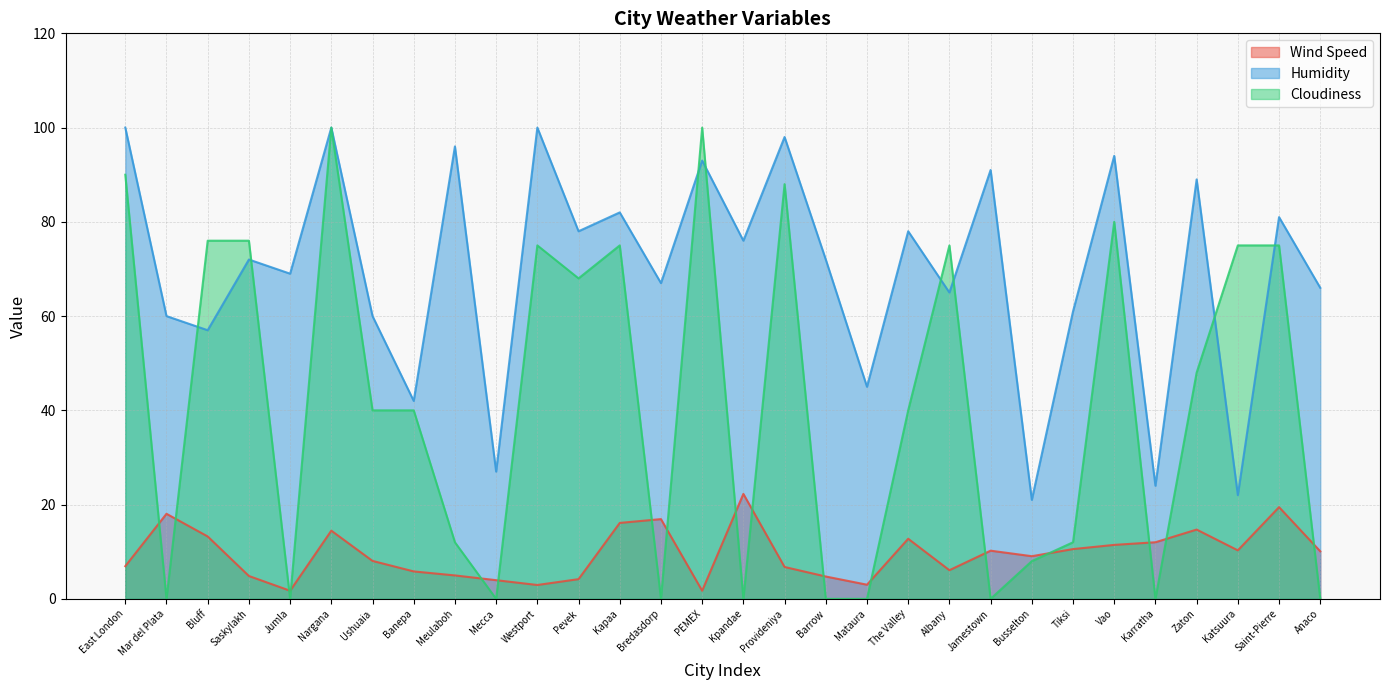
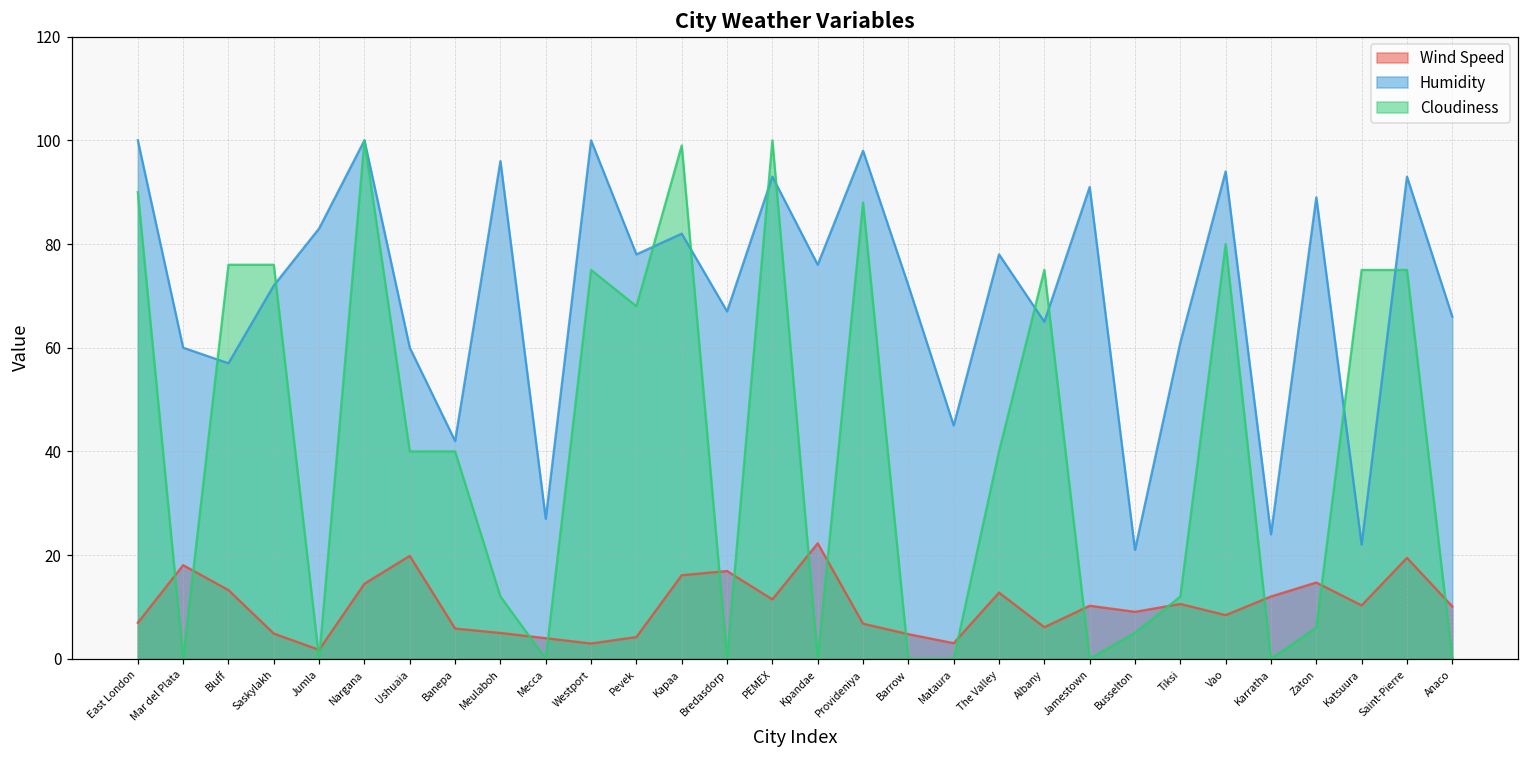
  {
    "Wind Speed": {
      "East London": 7,
      "Mar del Plata": 18,
      "Bluff": 13,
      "Saskylakh": 5,
      "Jumla": 2,
      "Nargana": 14,
-     "Ushuaia": 8,
+     "Ushuaia": 20,
      "Banepa": 6,
      "Meulaboh": 5,
      "Mecca": 4,
      "Westport": 3,
      "Pevek": 4,
      "Kapaa": 16,
      "Bredasdorp": 17,
-     "PEMEX": 2,
+     "PEMEX": 11,
      "Kpandae": 22,
      "Provideniya": 7,
      "Barrow": 5,
      "Mataura": 3,
      "The Valley": 13,
      "Albany": 6,
      "Jamestown": 10,
      "Busselton": 9,
      "Tiksi": 11,
-     "Vao": 11,
+     "Vao": 8,
      "Karratha": 12,
      "Zaton": 15,
      "Katsuura": 10,
      "Saint-Pierre": 19,
      "Anaco": 10
    },
    "Humidity": {
      "East London": 100,
      "Mar del Plata": 60,
      "Bluff": 57,
      "Saskylakh": 72,
-     "Jumla": 69,
+     "Jumla": 83,
      "Ushuaia": 60,
      "Banepa": 42,
      "Meulaboh": 96,
      "Mecca": 27,
      "Westport": 100,
      "Pevek": 78,
      "Kapaa": 82,
      "Bredasdorp": 67,
      "PEMEX": 93,
      "Kpandae": 76,
      "Provideniya": 98,
      "Barrow": 72,
      "Mataura": 45,
      "The Valley": 78,
      "Albany": 65,
      "Jamestown": 91,
      "Busselton": 21,
      "Tiksi": 61,
      "Vao": 94,
      "Karratha": 24,
      "Zaton": 89,
      "Katsuura": 22,
-     "Saint-Pierre": 81,
+     "Saint-Pierre": 93,
      "Anaco": 66
    },
    "Cloudiness": {
      "East London": 90,
      "Mar del Plata": 0,
      "Bluff": 76,
      "Saskylakh": 76,
      "Jumla": 0,
      "Ushuaia": 40,
      "Banepa": 40,
      "Meulaboh": 12,
      "Mecca": 0,
      "Westport": 75,
      "Pevek": 68,
-     "Kapaa": 75,
+     "Kapaa": 99,
      "Bredasdorp": 0,
      "PEMEX": 100,
      "Kpandae": 0,
      "Provideniya": 88,
      "Barrow": 0,
      "Mataura": 0,
      "The Valley": 40,
      "Albany": 75,
      "Jamestown": 0,
-     "Busselton": 8,
+     "Busselton": 5,
      "Tiksi": 12,
      "Vao": 80,
      "Karratha": 0,
-     "Zaton": 48,
+     "Zaton": 6,
      "Katsuura": 75,
      "Saint-Pierre": 75,
      "Anaco": 0
    }
  }
